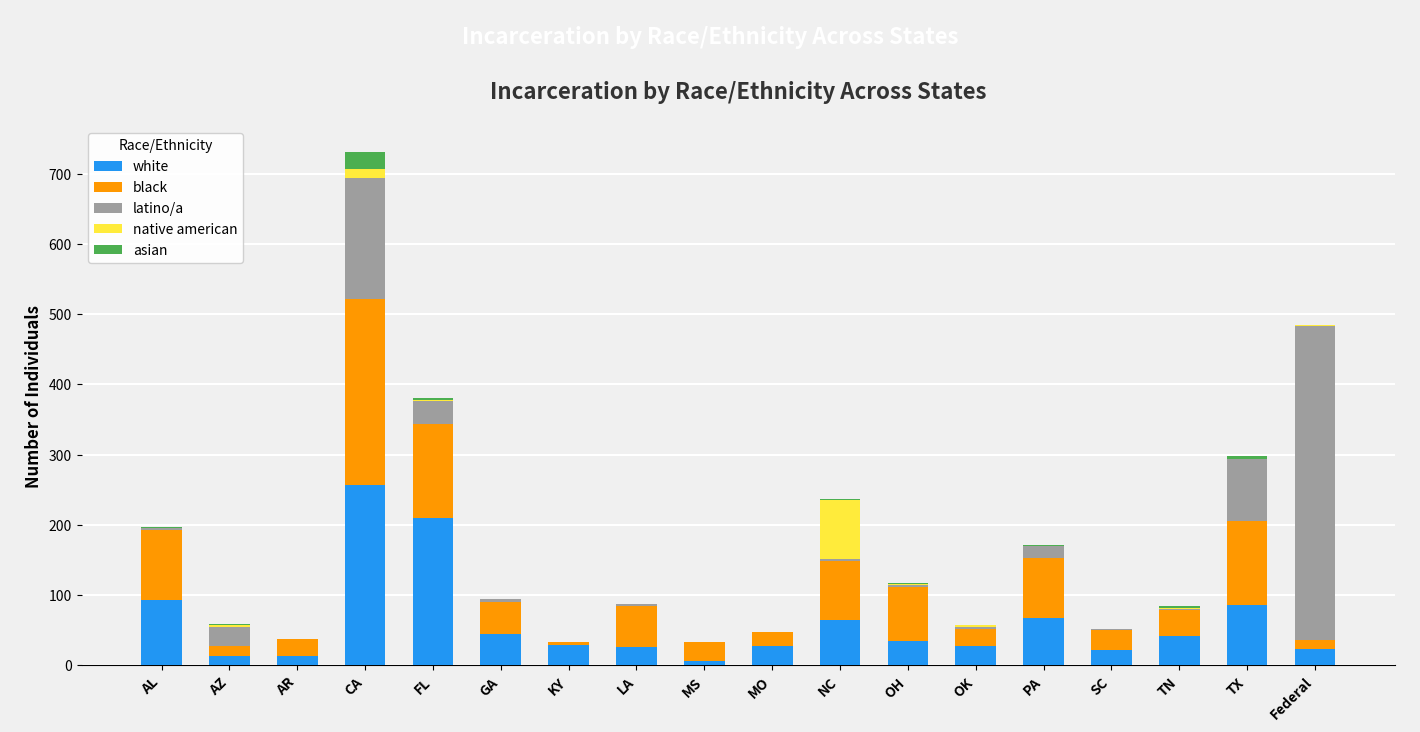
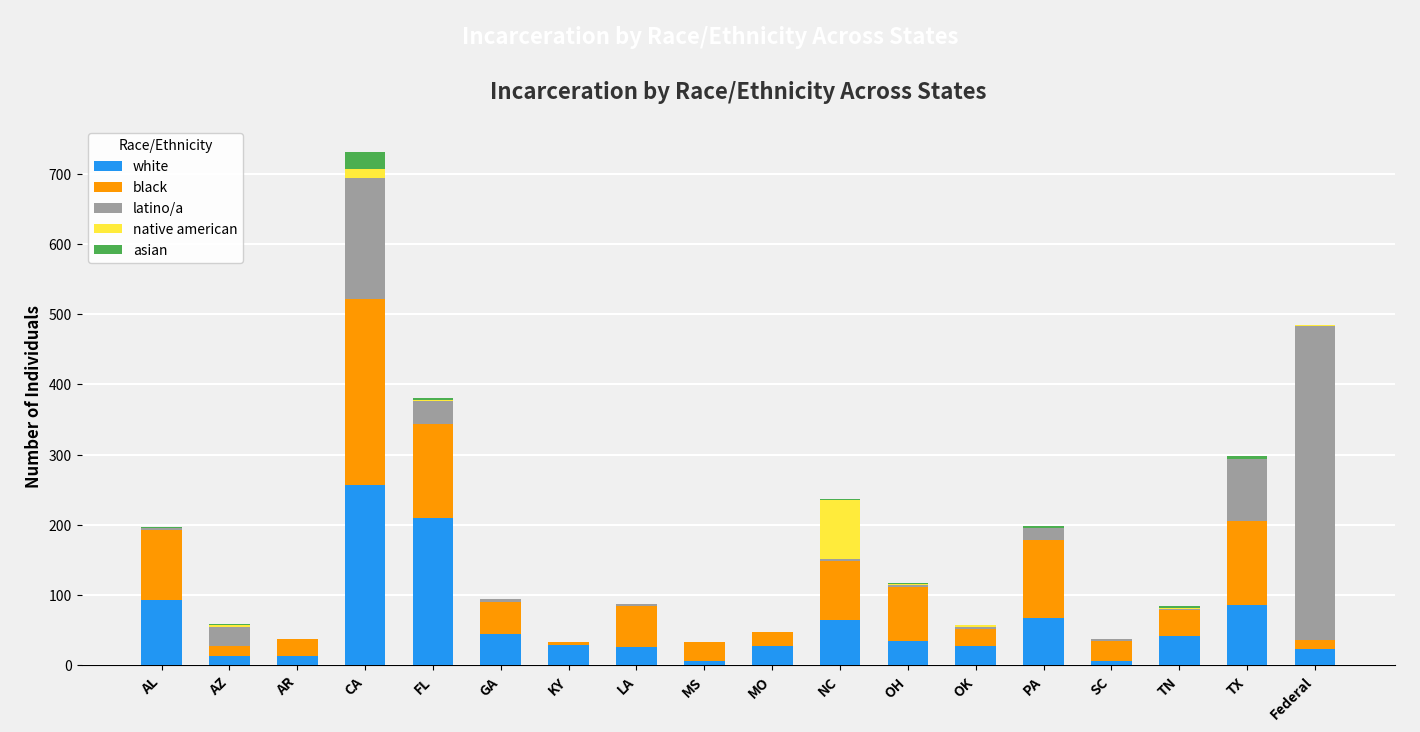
  {
    "white": {
      "AL": 90,
      "AZ": 10,
      "AR": 10,
      "CA": 260,
      "FL": 210,
      "GA": 50,
      "KY": 30,
      "LA": 30,
      "MS": 10,
      "MO": 30,
      "NC": 70,
      "OH": 40,
      "OK": 30,
      "PA": 70,
-     "SC": 20,
+     "SC": 10,
      "TN": 40,
      "TX": 90,
      "Federal": 20
    },
    "black": {
      "AL": 100,
      "AZ": 20,
      "AR": 20,
      "CA": 260,
      "FL": 130,
      "GA": 50,
      "KY": 10,
      "LA": 60,
      "MS": 30,
      "MO": 20,
      "NC": 80,
      "OH": 80,
      "OK": 20,
-     "PA": 90,
+     "PA": 110,
      "SC": 30,
      "TN": 40,
      "TX": 120,
      "Federal": 10
    },
    "latino/a": {
      "AZ": 30,
      "AR": 0,
      "CA": 170,
      "FL": 30,
      "GA": 0,
      "KY": 0,
      "MS": 0,
      "MO": 0,
      "NC": 0,
      "PA": 20,
      "TX": 90,
      "Federal": 450
    },
    "native american": {
      "AL": 0,
      "AR": 0,
      "CA": 10,
      "GA": 0,
      "KY": 0,
      "LA": 0,
      "MS": 0,
      "MO": 0,
      "NC": 80,
      "OK": 0,
      "PA": 0,
      "SC": 0,
      "TX": 0
    },
    "asian": {
      "AR": 0,
      "CA": 30,
      "GA": 0,
      "KY": 0,
      "MO": 0,
      "OK": 0,
      "SC": 0,
      "TX": 0,
      "Federal": 0
    }
  }
